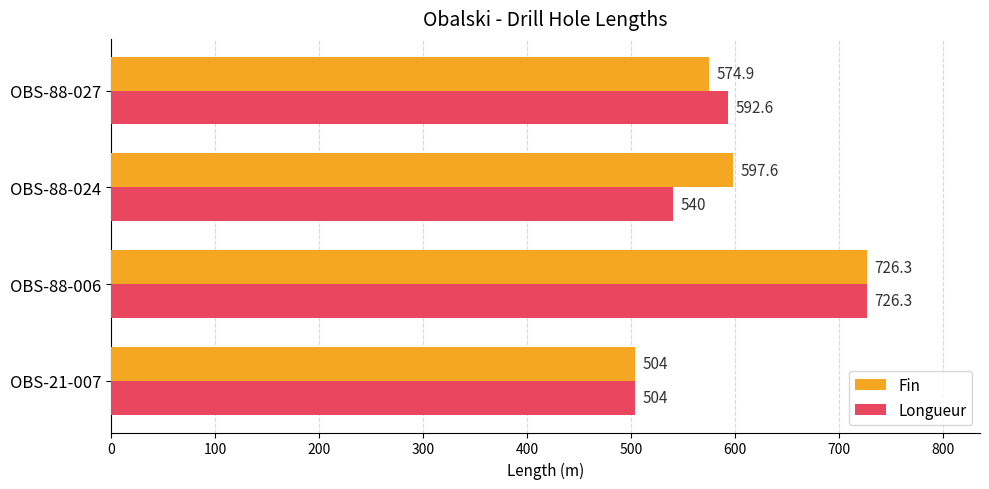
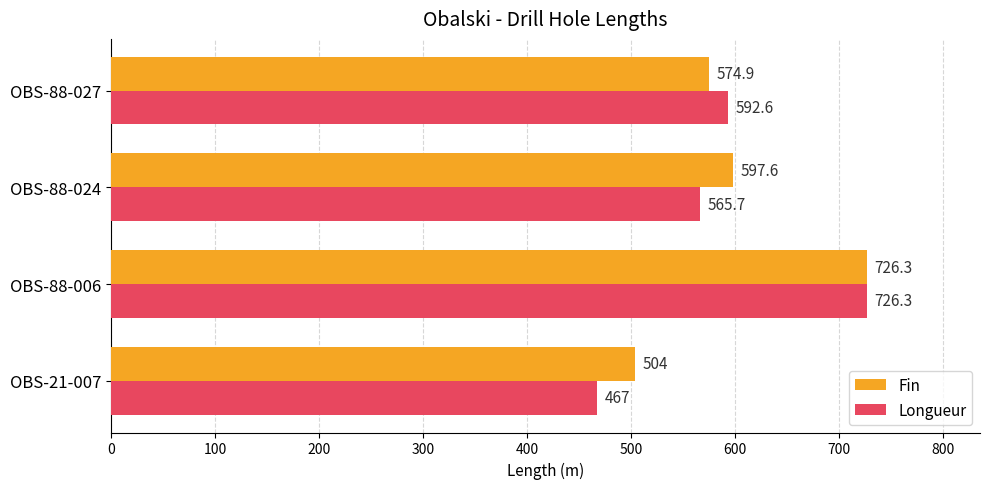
  {
    "Fin": {
      "OBS-88-027": 574.9,
      "OBS-88-024": 597.6,
      "OBS-88-006": 726.3,
      "OBS-21-007": 504
    },
    "Longueur": {
      "OBS-88-027": 592.6,
-     "OBS-88-024": 540,
+     "OBS-88-024": 565.7,
      "OBS-88-006": 726.3,
-     "OBS-21-007": 504
+     "OBS-21-007": 467
    }
  }
